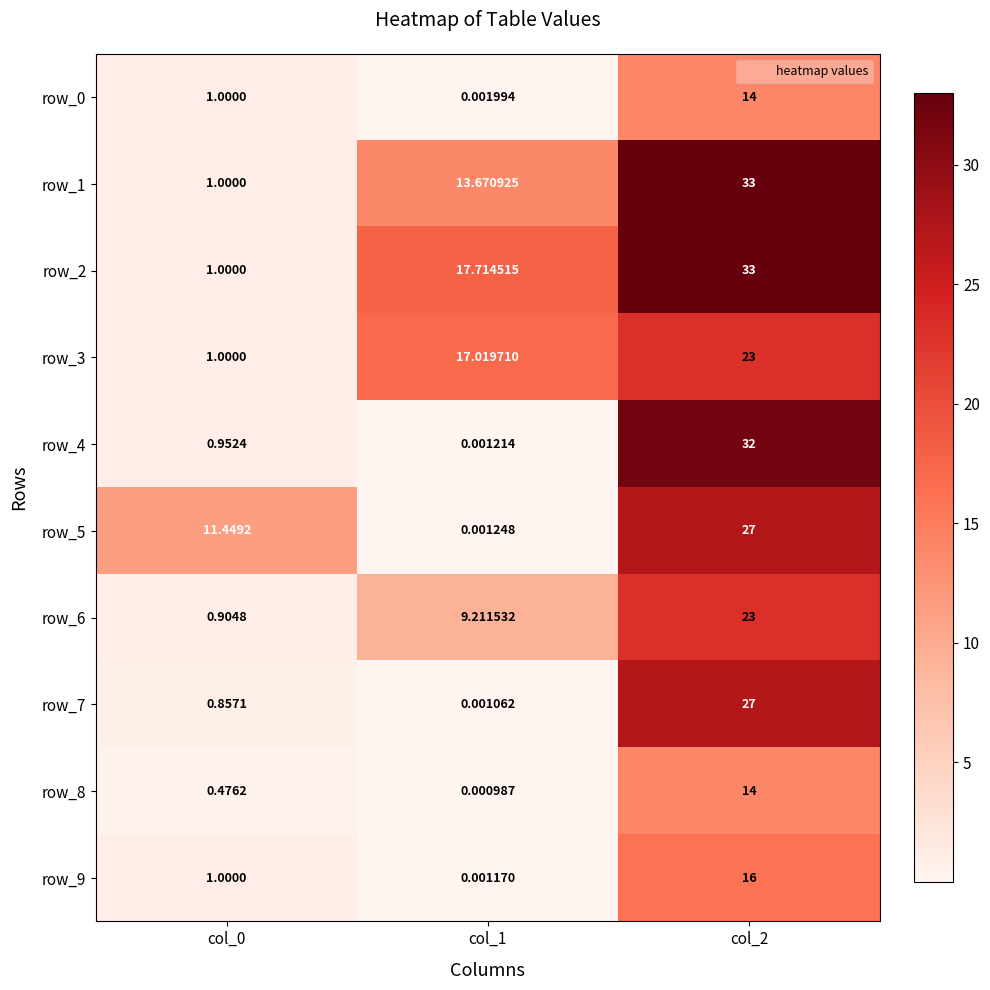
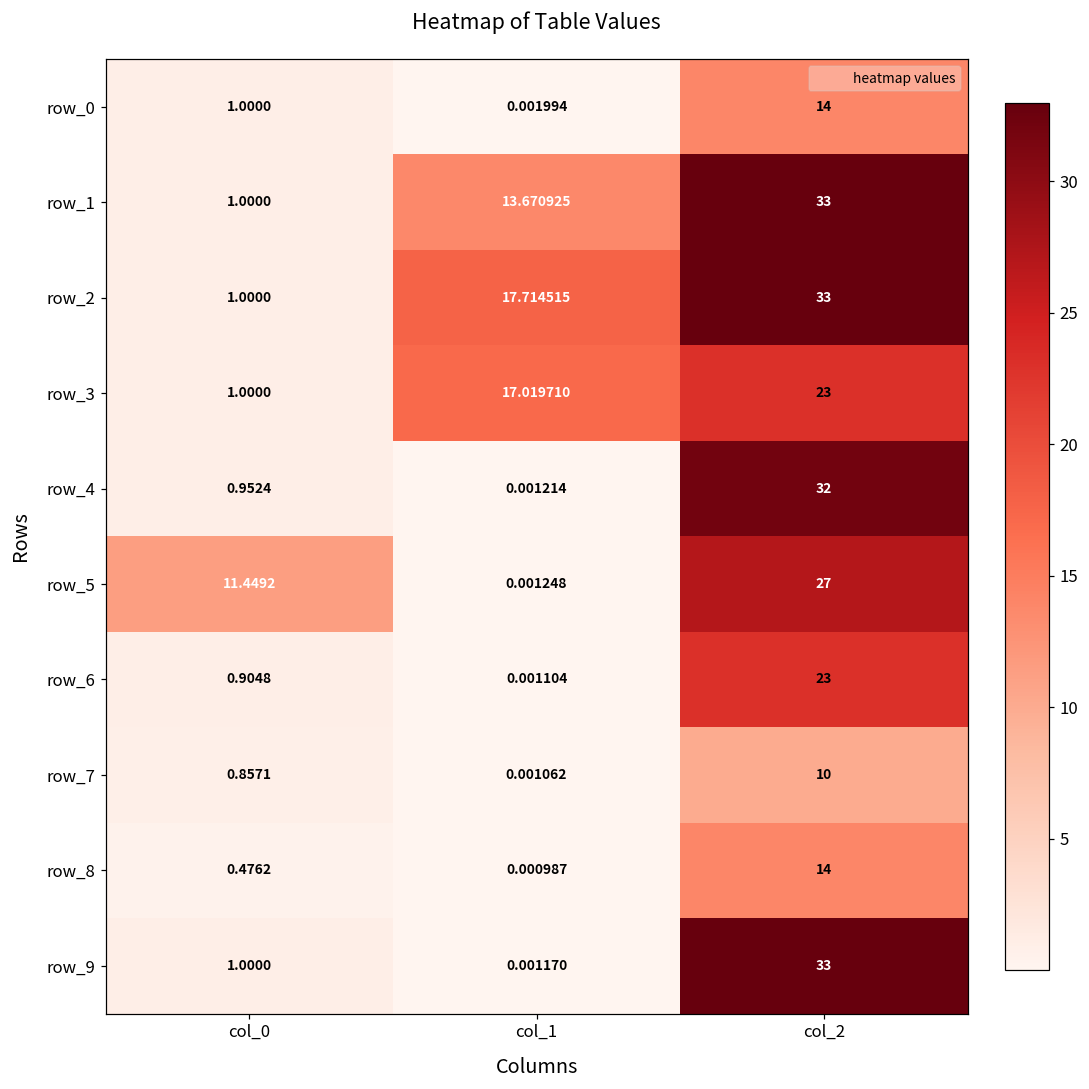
  {
    "row_0": {
      "col_0": 1.0000,
      "col_1": 0.001994,
      "col_2": 14
    },
    "row_1": {
      "col_0": 1.0000,
      "col_1": 13.670925,
      "col_2": 33
    },
    "row_2": {
      "col_0": 1.0000,
      "col_1": 17.714515,
      "col_2": 33
    },
    "row_3": {
      "col_0": 1.0000,
      "col_1": 17.019710,
      "col_2": 23
    },
    "row_4": {
      "col_0": 0.9524,
      "col_1": 0.001214,
      "col_2": 32
    },
    "row_5": {
      "col_0": 11.4492,
      "col_1": 0.001248,
      "col_2": 27
    },
    "row_6": {
      "col_0": 0.9048,
-     "col_1": 9.211532,
+     "col_1": 0.001104,
      "col_2": 23
    },
    "row_7": {
      "col_0": 0.8571,
      "col_1": 0.001062,
-     "col_2": 27
+     "col_2": 10
    },
    "row_8": {
      "col_0": 0.4762,
      "col_1": 0.000987,
      "col_2": 14
    },
    "row_9": {
      "col_0": 1.0000,
      "col_1": 0.001170,
-     "col_2": 16
+     "col_2": 33
    }
  }
